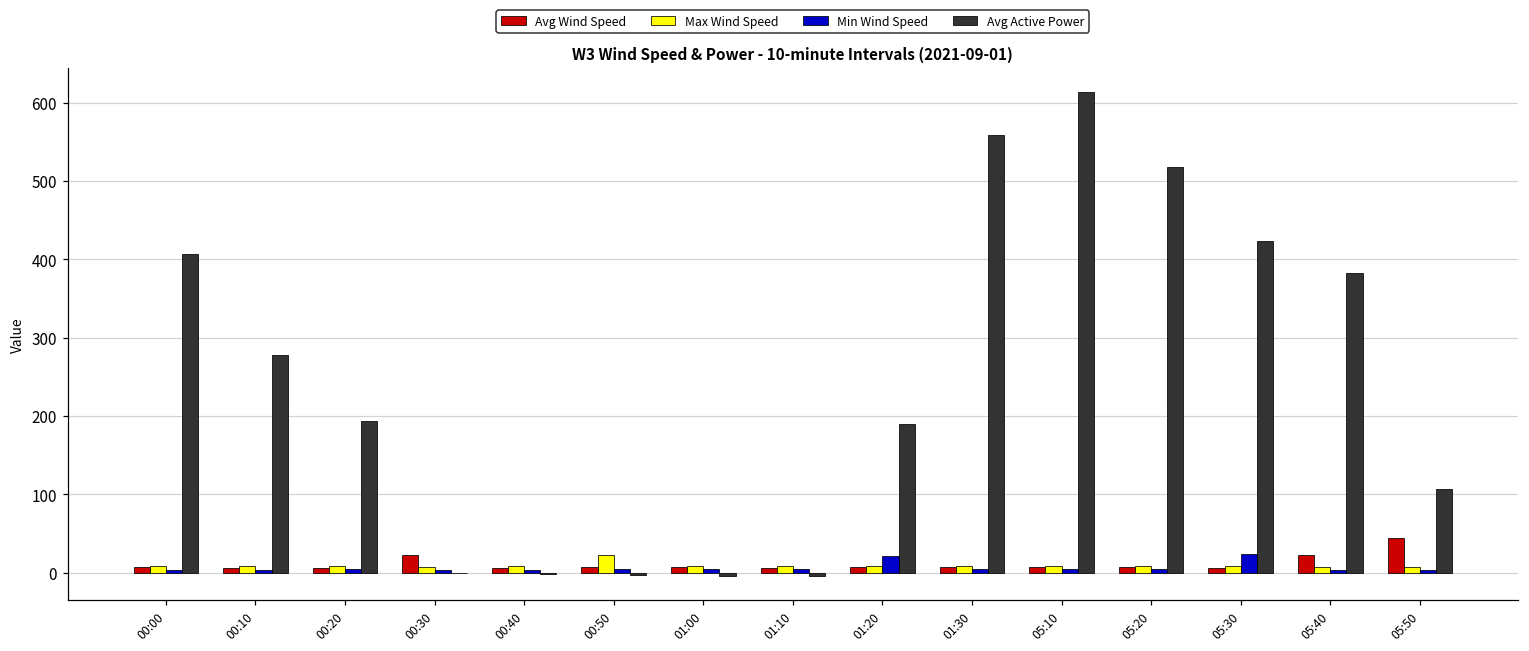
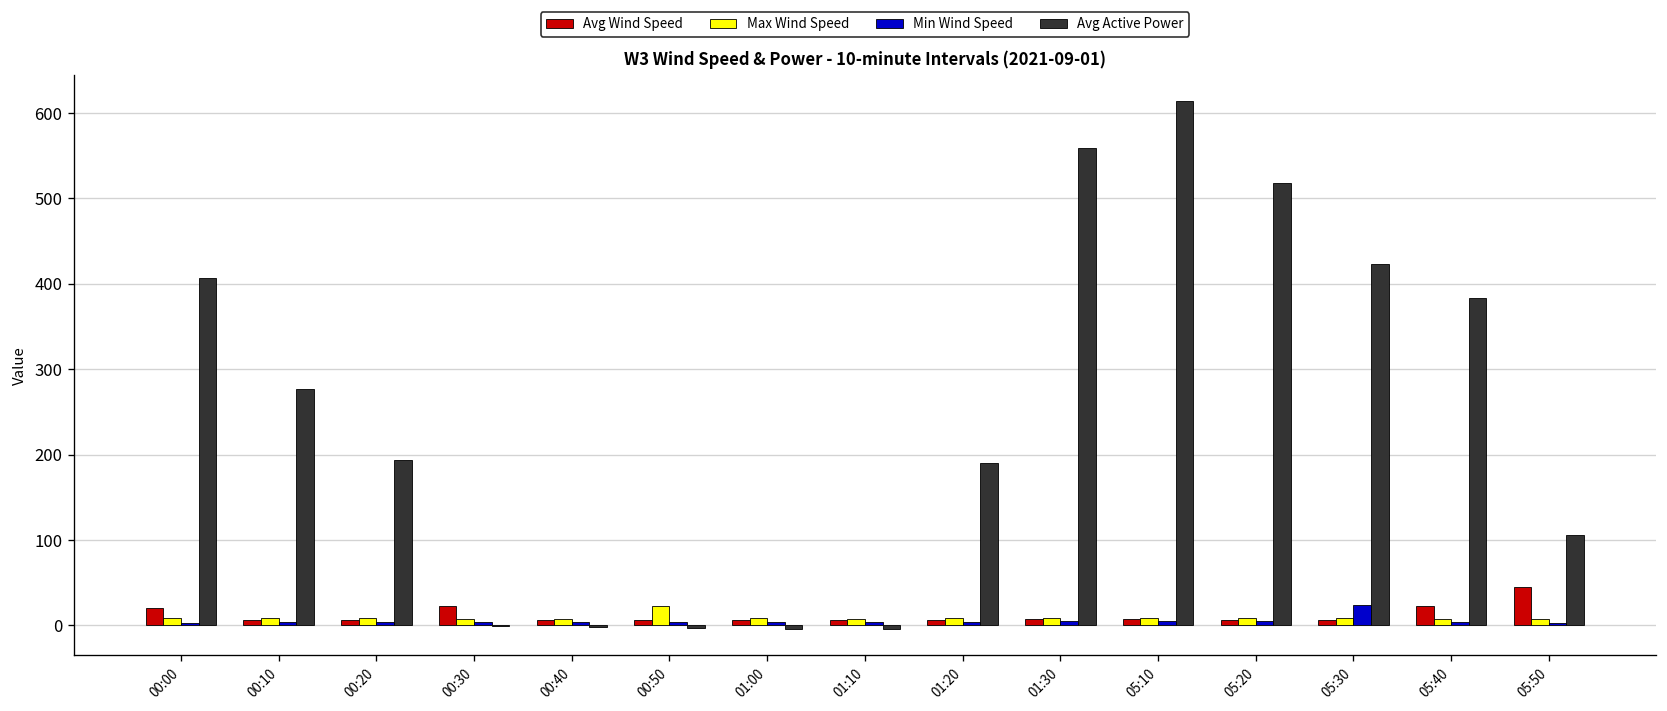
  {
    "Avg Wind Speed": {
-     "00:00": 10,
+     "00:00": 20,
      "00:10": 10,
      "00:20": 10,
      "00:30": 20,
      "00:40": 10,
      "00:50": 10,
      "01:00": 10,
      "01:10": 10,
      "01:20": 10,
      "01:30": 10,
      "05:10": 10,
      "05:20": 10,
      "05:30": 10,
      "05:40": 20,
      "05:50": 40
    },
    "Max Wind Speed": {
      "00:00": 10,
      "00:10": 10,
      "00:20": 10,
      "00:30": 10,
      "00:40": 10,
      "00:50": 20,
      "01:00": 10,
      "01:10": 10,
      "01:20": 10,
      "01:30": 10,
      "05:10": 10,
      "05:20": 10,
      "05:30": 10,
      "05:40": 10,
      "05:50": 10
    },
    "Min Wind Speed": {
      "00:10": 0,
      "00:20": 0,
      "00:30": 0,
      "00:40": 0,
      "00:50": 0,
      "01:00": 0,
      "01:10": 0,
-     "01:20": 20,
+     "01:20": 0,
      "01:30": 10,
      "05:10": 0,
      "05:20": 0,
      "05:30": 20,
      "05:40": 0
    },
    "Avg Active Power": {
      "00:00": 410,
      "00:10": 280,
      "00:20": 190,
      "01:00": 0,
      "01:10": 0,
      "01:20": 190,
      "01:30": 560,
      "05:10": 610,
      "05:20": 520,
      "05:30": 420,
      "05:40": 380,
      "05:50": 110
    }
  }
